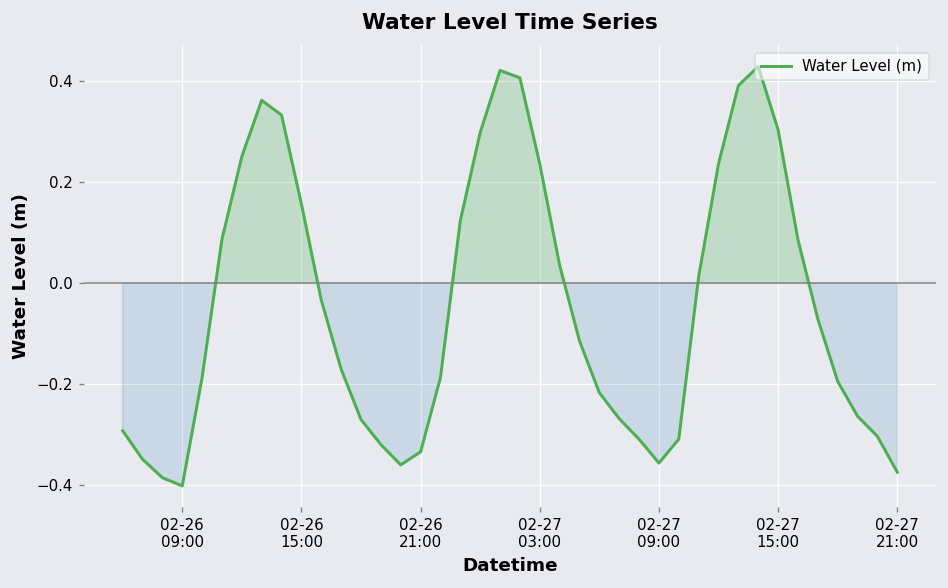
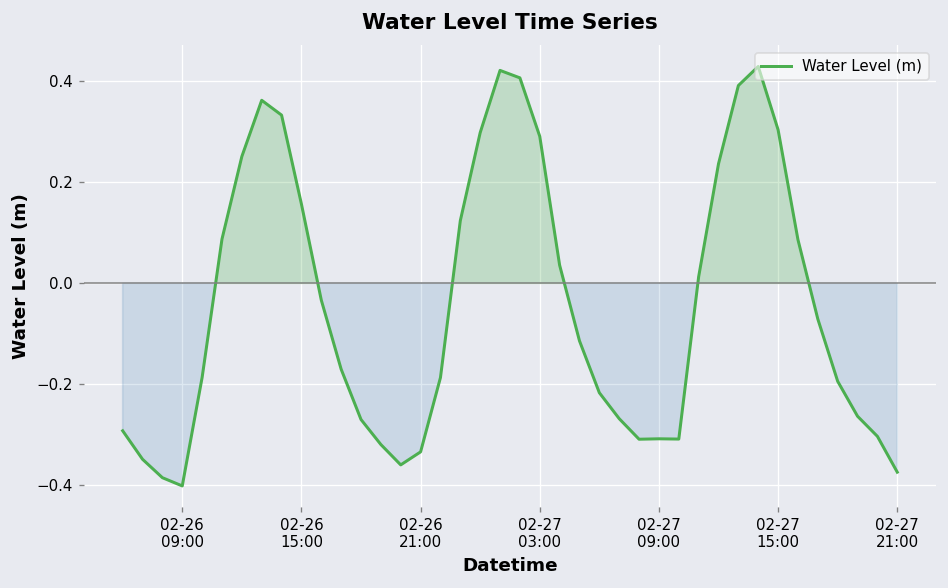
  {
    "02-26 09:00": -0.40,
    "02-26 15:00": 0.16,
    "02-26 21:00": -0.33,
-   "02-27 03:00": 0.24,
-   "02-27 09:00": -0.36,
+   "02-27 03:00": 0.29,
+   "02-27 09:00": -0.31,
    "02-27 15:00": 0.30,
    "02-27 21:00": -0.37
  }
